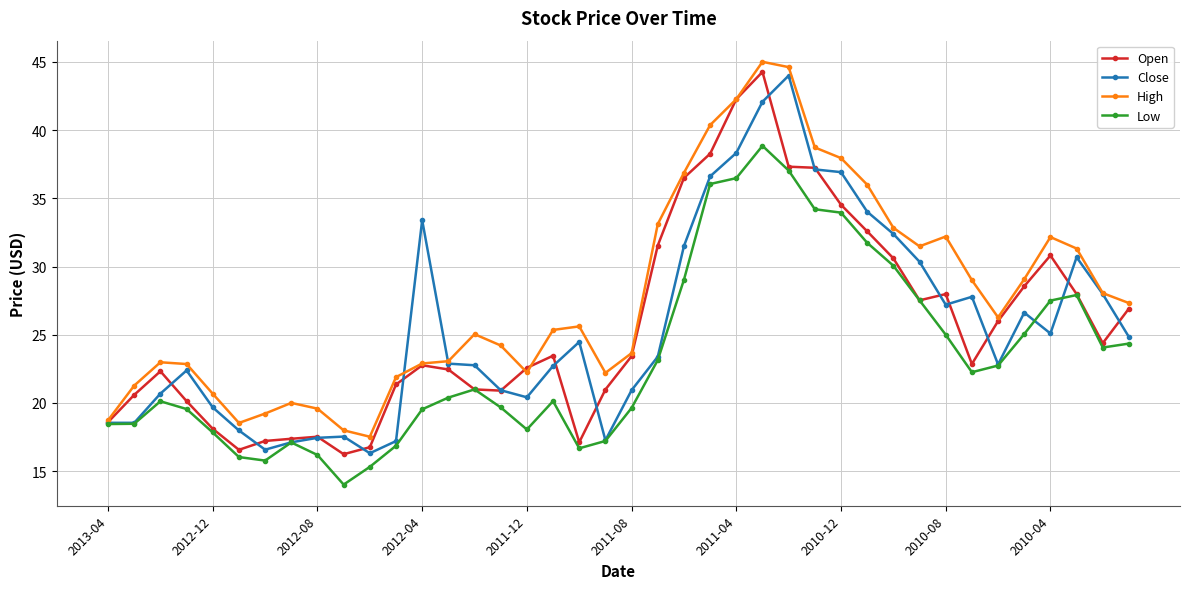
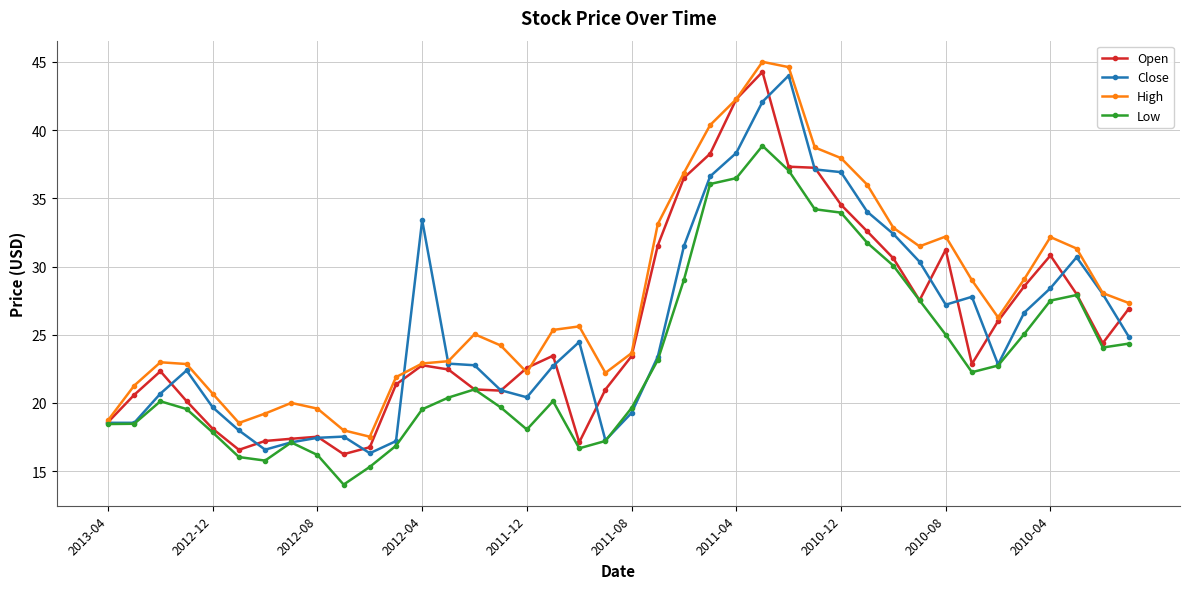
  {
    "Open": {
      "2012-12": 18.1,
      "2011-12": 22.6,
      "2011-08": 23.4,
      "2010-12": 34.5,
-     "2010-08": 28.0,
+     "2010-08": 31.2,
      "2010-04": 30.8
    },
    "Close": {
      "2012-12": 19.7,
      "2012-04": 33.4,
      "2011-12": 20.4,
-     "2011-08": 20.9,
+     "2011-08": 19.3,
      "2011-04": 38.3,
      "2010-12": 36.9,
      "2010-08": 27.2,
-     "2010-04": 25.1
+     "2010-04": 28.4
    },
    "High": {
      "2012-12": 20.7,
      "2012-08": 19.6,
      "2011-12": 22.2,
      "2011-08": 23.7,
      "2010-12": 38.0,
      "2010-08": 32.2,
      "2010-04": 32.2
    },
    "Low": {
      "2012-12": 17.8,
      "2012-08": 16.2,
      "2012-04": 19.5,
      "2011-12": 18.0,
      "2011-08": 19.6,
      "2011-04": 36.5,
      "2010-12": 34.0,
      "2010-08": 25.0,
      "2010-04": 27.5
    }
  }
